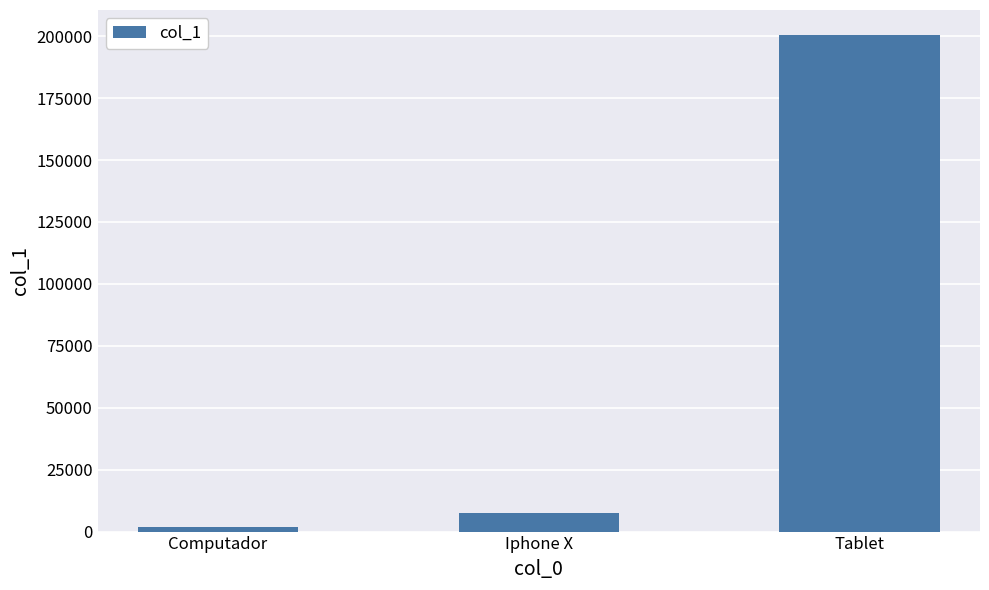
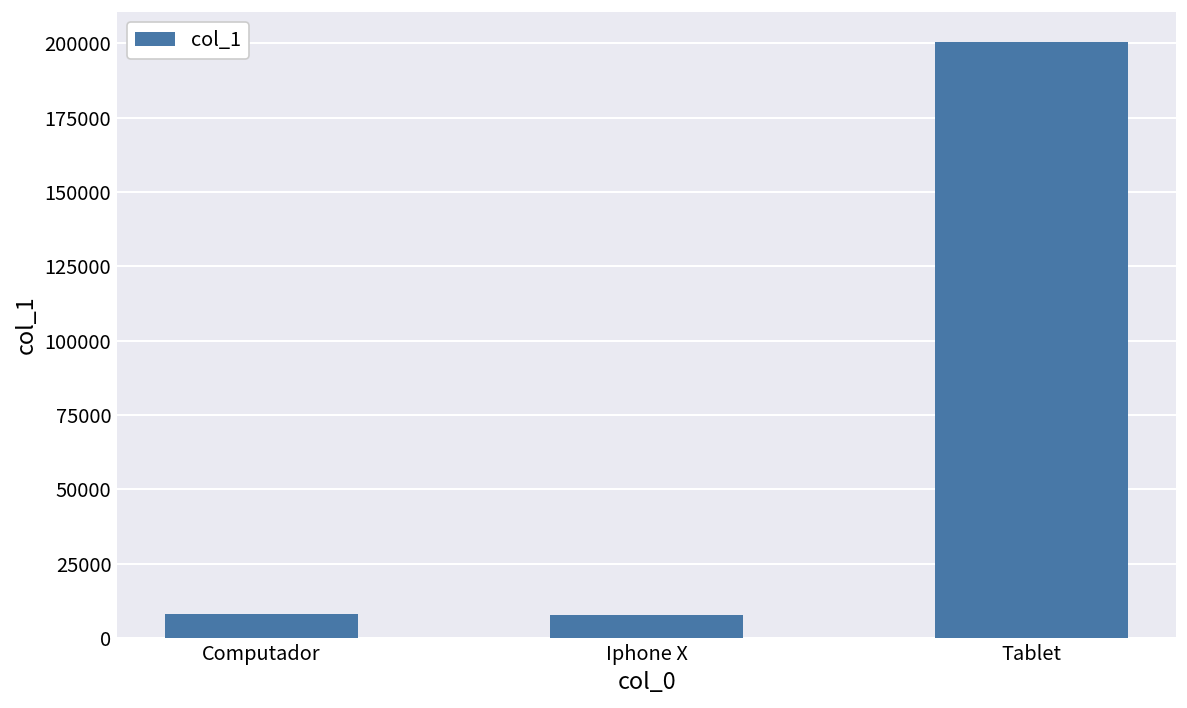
  {
-   "Computador": 2000,
+   "Computador": 8000,
    "Iphone X": 8000,
    "Tablet": 201000
  }
